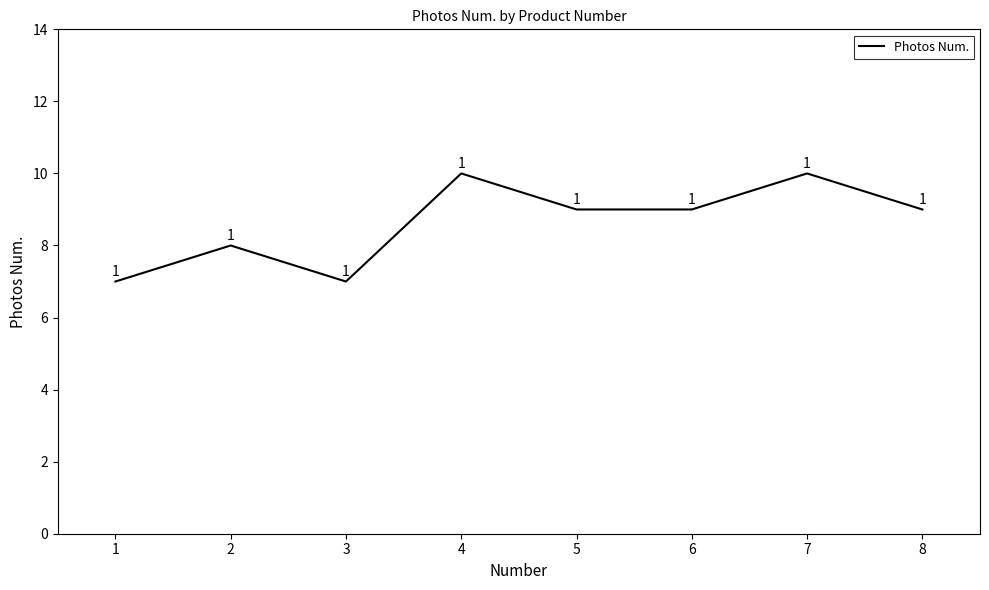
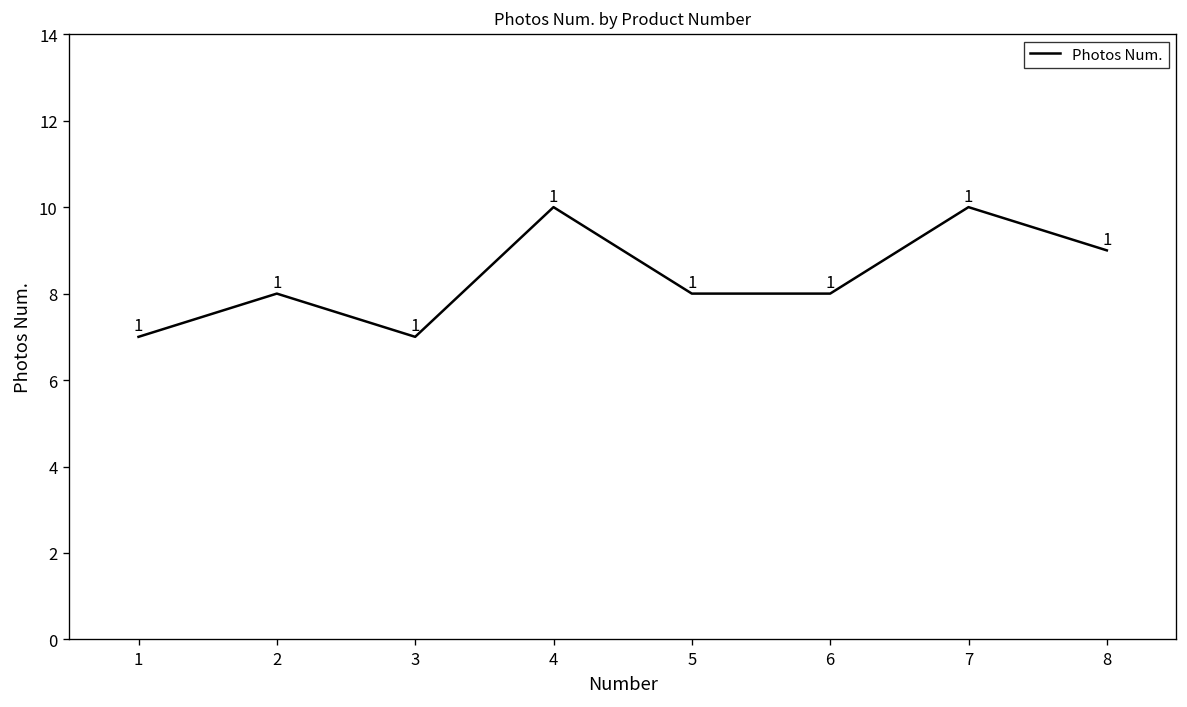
  {
-   "5": 9,
-   "6": 9
+   "5": 8,
+   "6": 8
  }
